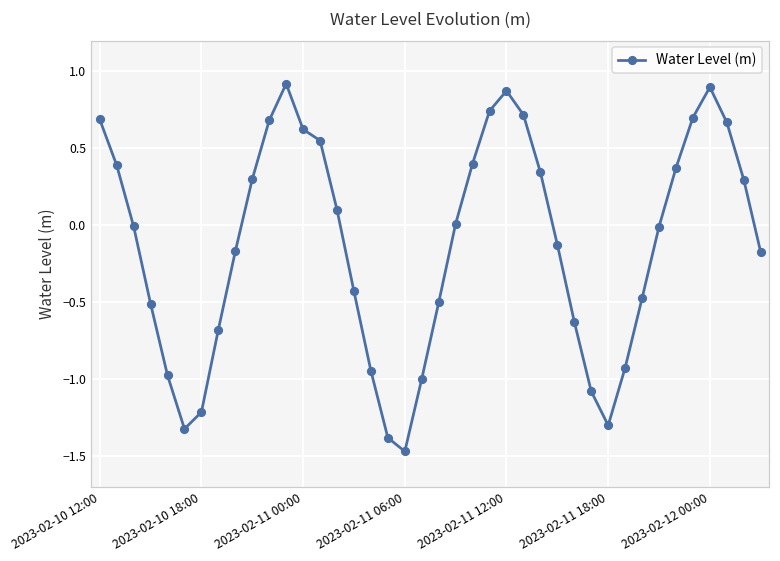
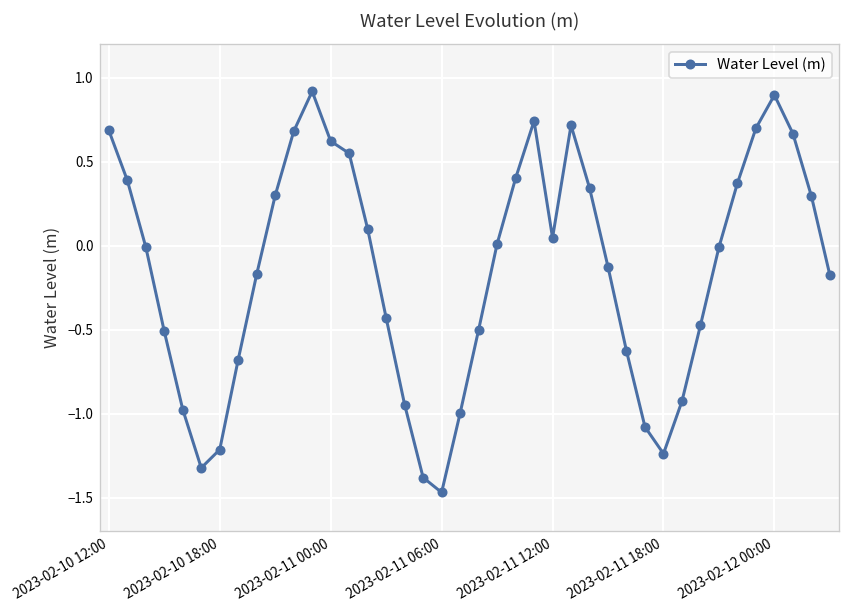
  {
    "2023-02-10 12:00": 0.69,
    "2023-02-10 18:00": -1.21,
    "2023-02-11 00:00": 0.62,
    "2023-02-11 06:00": -1.47,
-   "2023-02-11 12:00": 0.87,
-   "2023-02-11 18:00": -1.30,
+   "2023-02-11 12:00": 0.05,
+   "2023-02-11 18:00": -1.24,
    "2023-02-12 00:00": 0.90
  }
